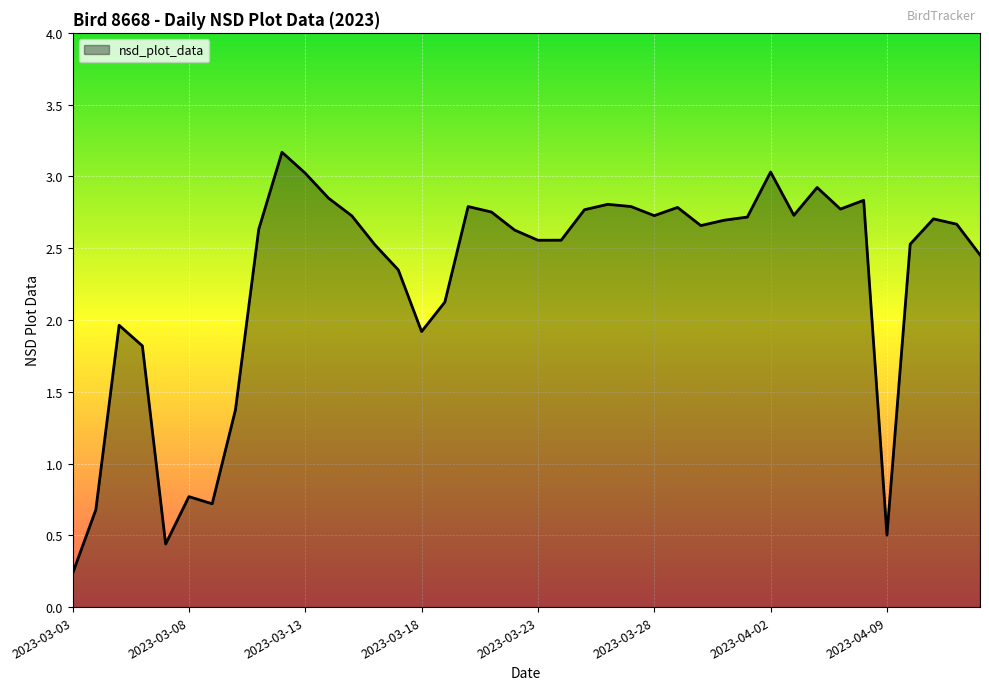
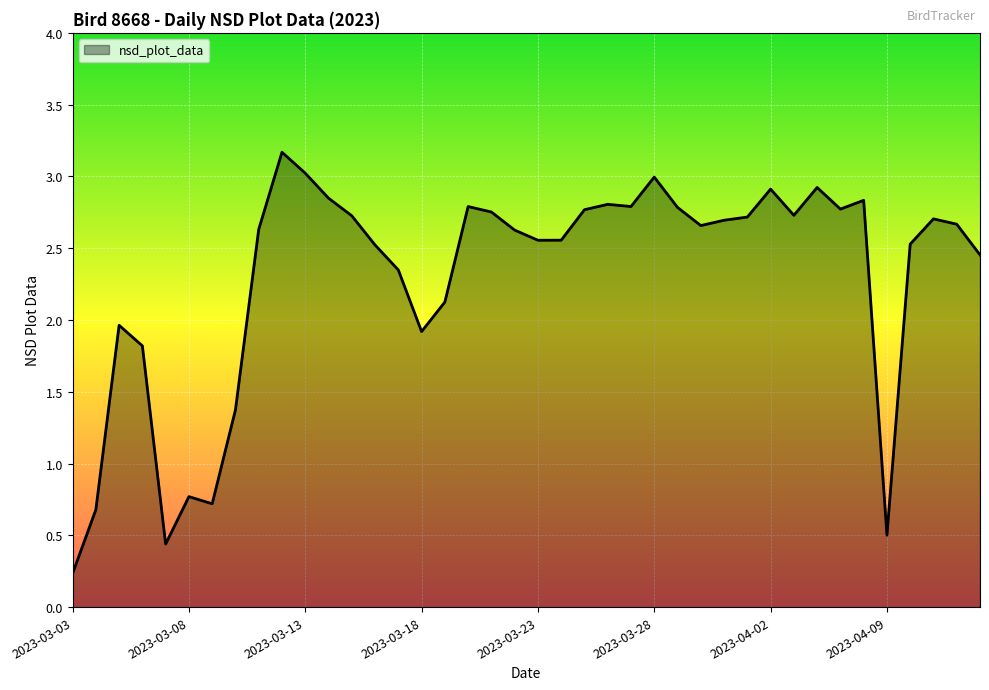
  {
    "2023-03-03": 0.23,
    "2023-03-08": 0.77,
    "2023-03-13": 3.02,
    "2023-03-18": 1.92,
    "2023-03-23": 2.56,
-   "2023-03-28": 2.73,
-   "2023-04-02": 3.03,
+   "2023-03-28": 3.00,
+   "2023-04-02": 2.91,
    "2023-04-09": 0.50
  }
